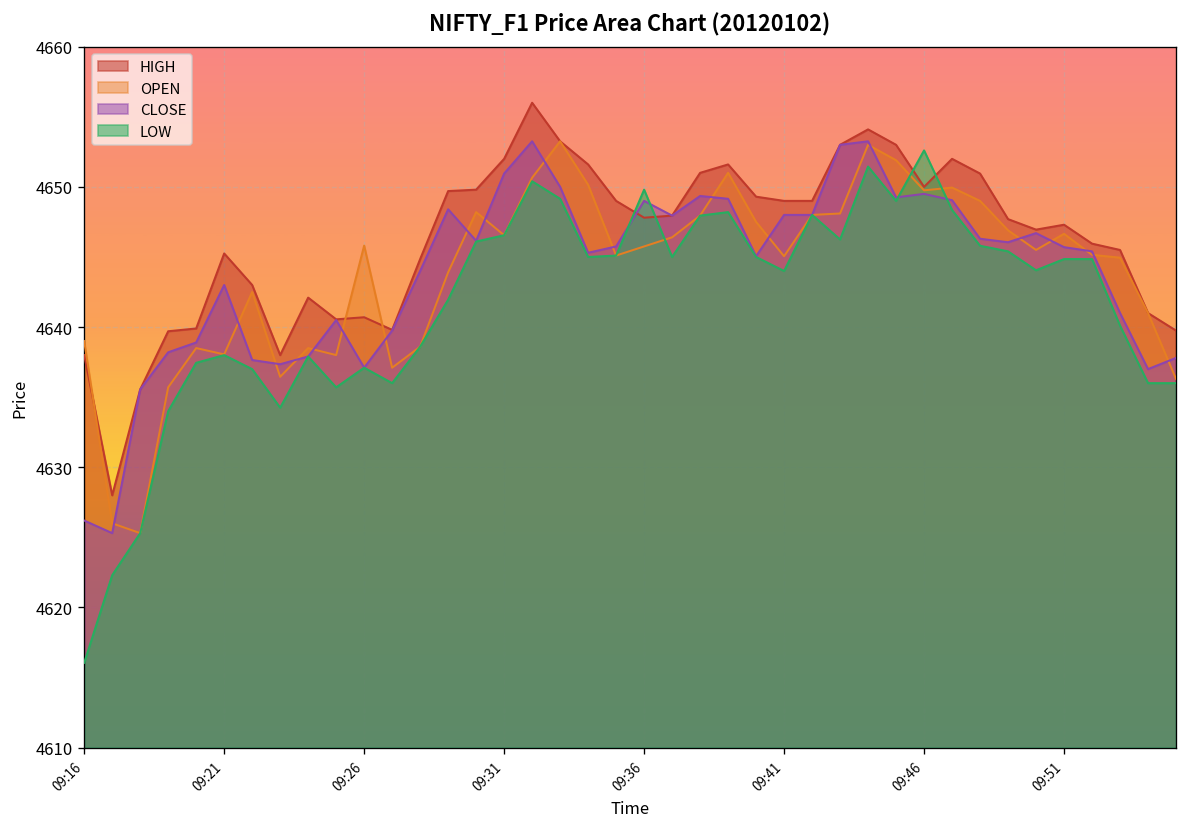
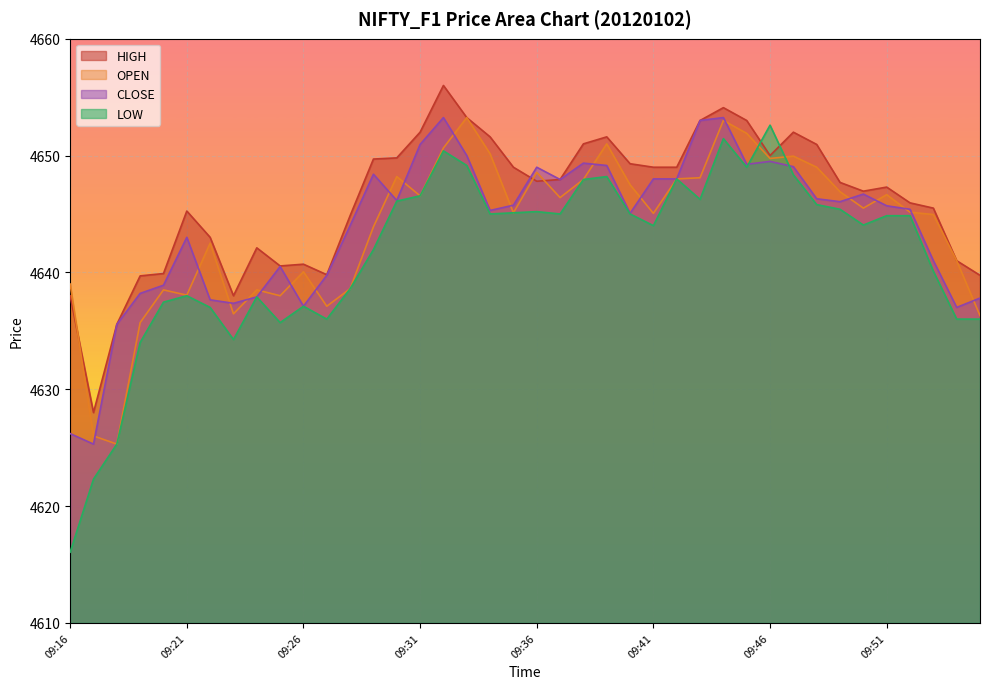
  {
    "HIGH": {
      "09:16": 4638.0,
      "09:21": 4645.3,
      "09:26": 4640.7,
      "09:31": 4652.0,
      "09:36": 4647.8,
      "09:41": 4649.0,
      "09:46": 4650.0,
      "09:51": 4647.3
    },
    "OPEN": {
      "09:16": 4639.0,
-     "09:26": 4645.8,
-     "09:36": 4645.8,
+     "09:26": 4640.1,
+     "09:36": 4648.6,
      "09:41": 4645.1,
      "09:46": 4649.8,
      "09:51": 4646.7
    },
    "CLOSE": {
      "09:16": 4626.2,
      "09:21": 4643.0,
      "09:31": 4651.0,
      "09:36": 4649.0,
      "09:41": 4648.0,
      "09:46": 4649.5,
      "09:51": 4645.7
    },
    "LOW": {
      "09:16": 4616.1,
-     "09:36": 4649.8,
+     "09:36": 4645.2,
      "09:41": 4644.0,
      "09:46": 4652.6,
      "09:51": 4644.9
    }
  }
